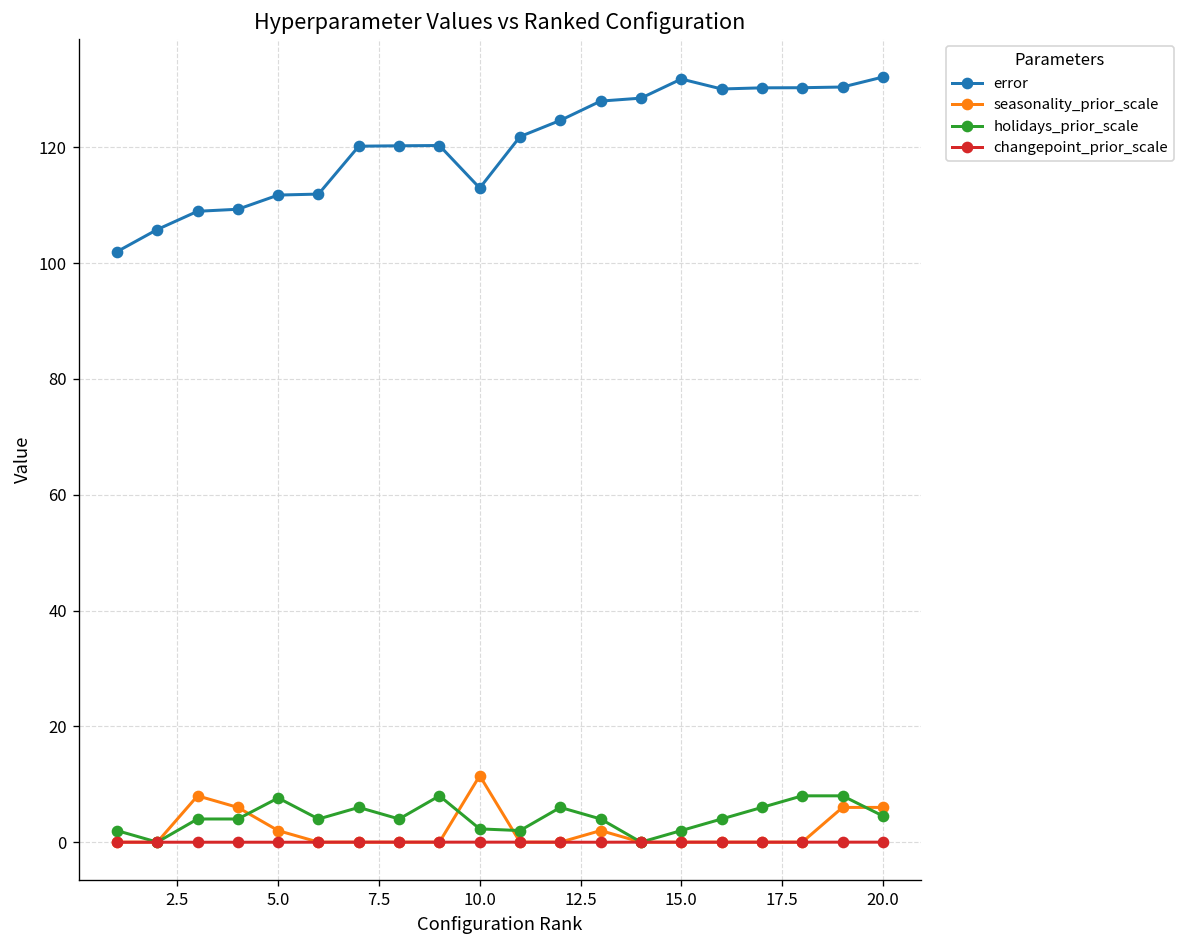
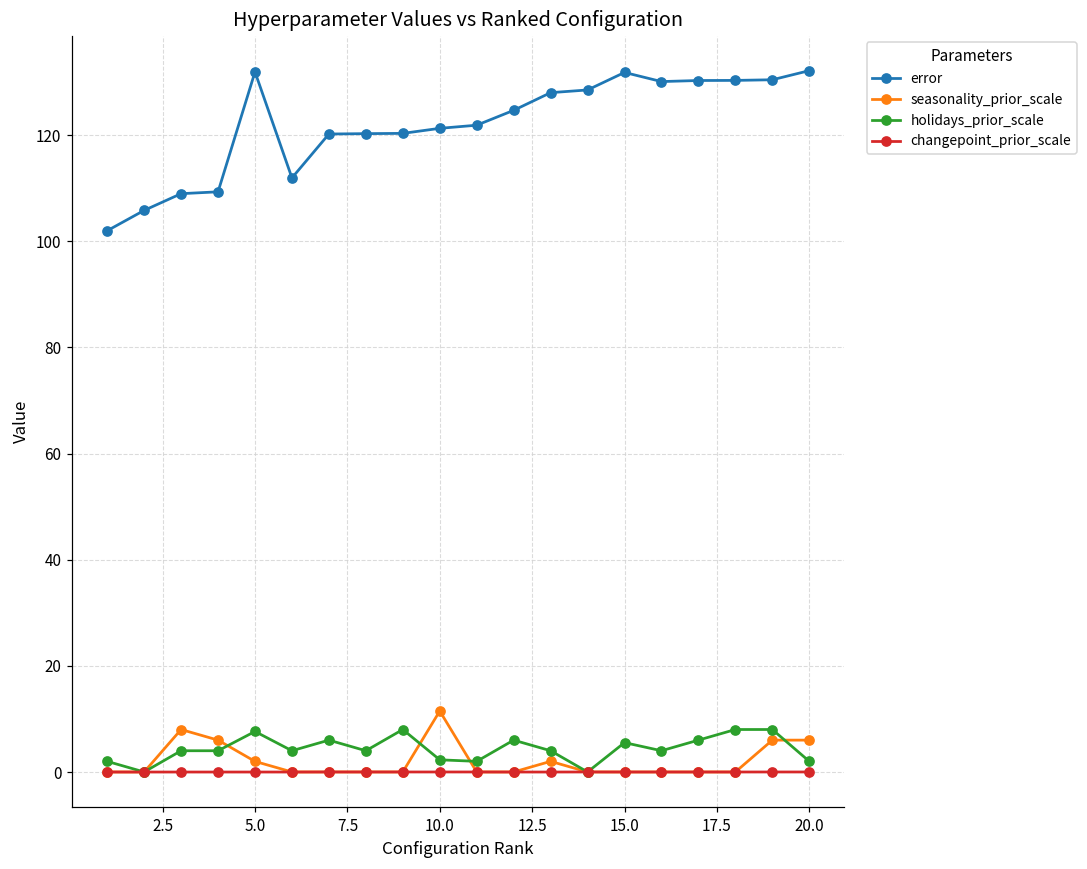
  {
    "error": {
-     "5.0": 112,
-     "10.0": 113,
+     "5.0": 132,
+     "10.0": 121,
      "15.0": 132,
      "20.0": 132
    },
    "seasonality_prior_scale": {
      "5.0": 2,
      "10.0": 11,
      "20.0": 6
    },
    "holidays_prior_scale": {
      "5.0": 8,
      "10.0": 2,
-     "15.0": 2,
-     "20.0": 5
+     "15.0": 6,
+     "20.0": 2
    },
    "changepoint_prior_scale": {
      "5.0": 0,
      "10.0": 0,
      "20.0": 0
    }
  }
